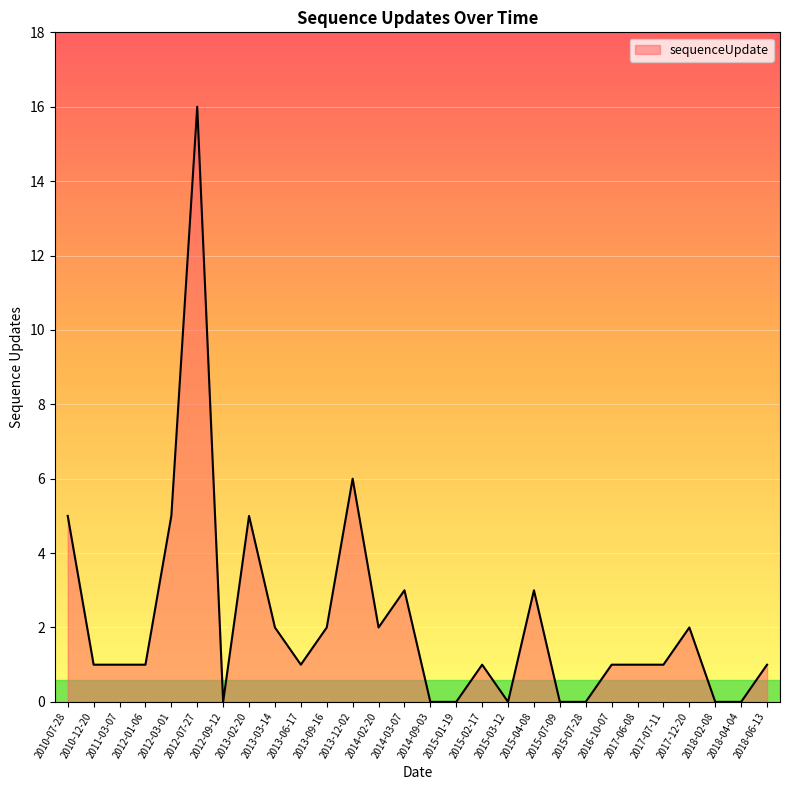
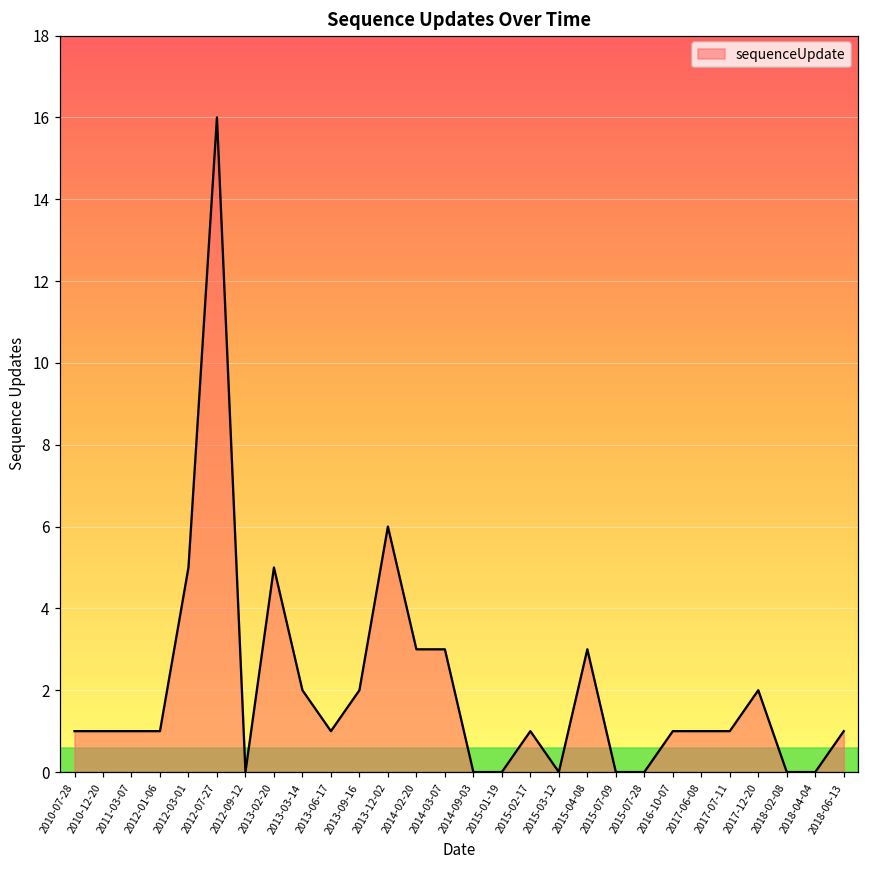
  {
-   "2010-07-28": 5,
+   "2010-07-28": 1,
    "2010-12-20": 1,
    "2011-03-07": 1,
    "2012-01-06": 1,
    "2012-03-01": 5,
    "2012-07-27": 16,
    "2013-02-20": 5,
    "2013-03-14": 2,
    "2013-06-17": 1,
    "2013-09-16": 2,
    "2013-12-02": 6,
-   "2014-02-20": 2,
+   "2014-02-20": 3,
    "2014-03-07": 3,
    "2015-02-17": 1,
    "2015-04-08": 3,
    "2016-10-07": 1,
    "2017-06-08": 1,
    "2017-07-11": 1,
    "2017-12-20": 2,
    "2018-06-13": 1
  }
